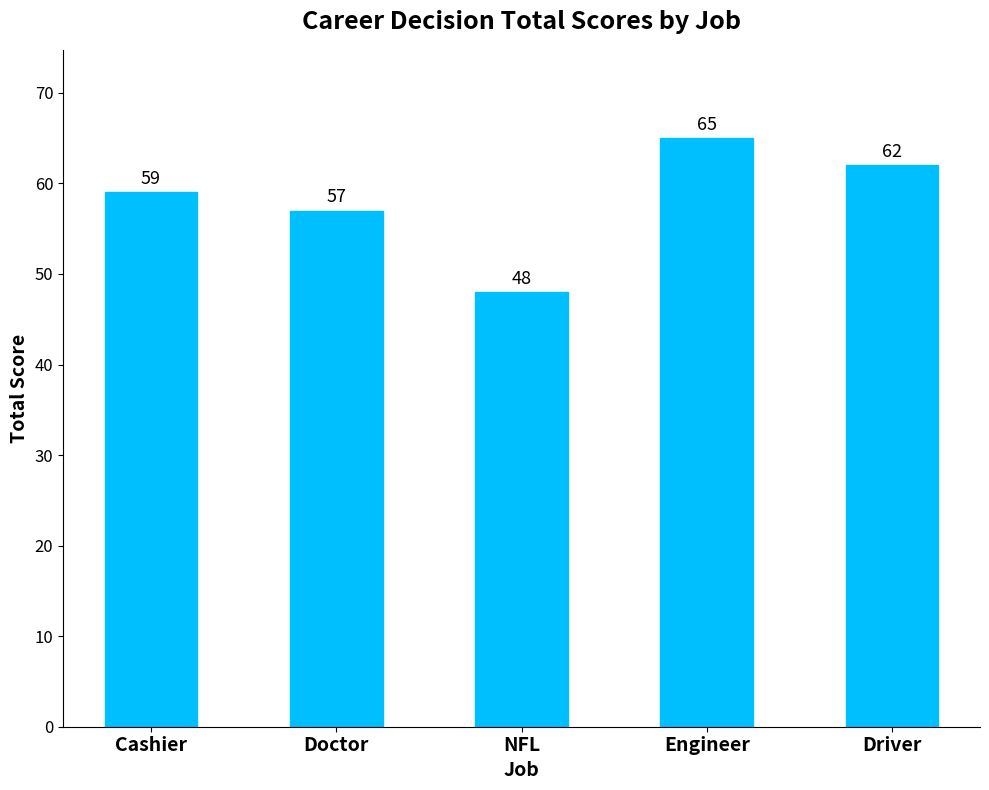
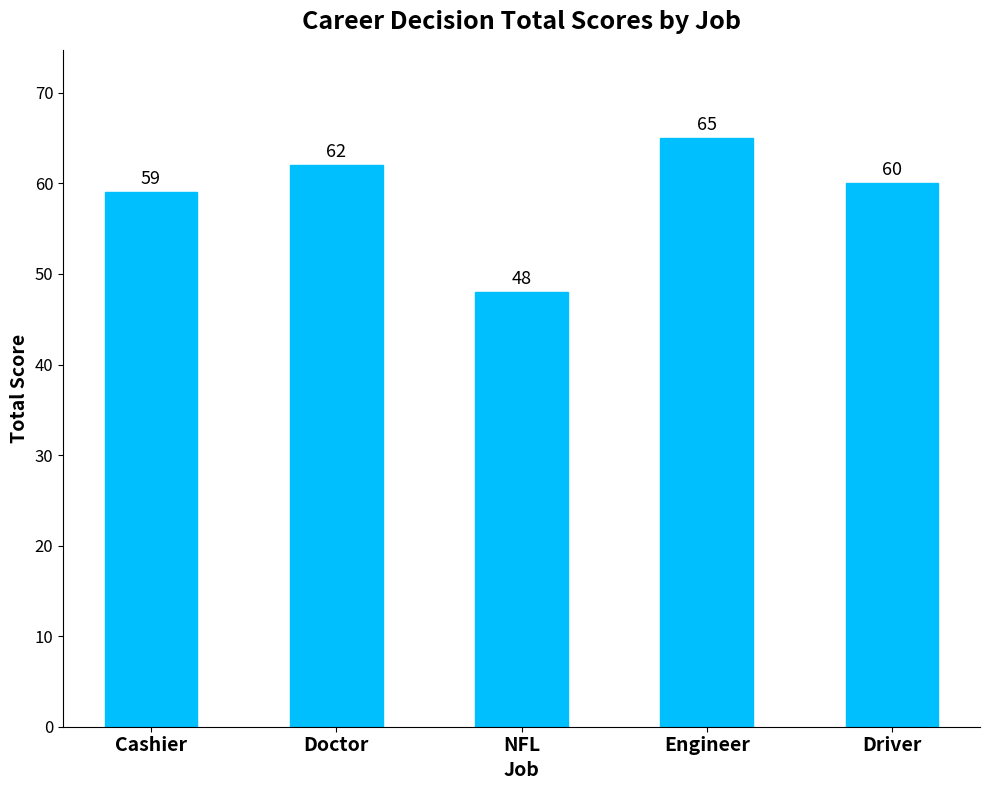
  {
    "Cashier": 59,
-   "Doctor": 57,
+   "Doctor": 62,
    "NFL": 48,
    "Engineer": 65,
-   "Driver": 62
+   "Driver": 60
  }
